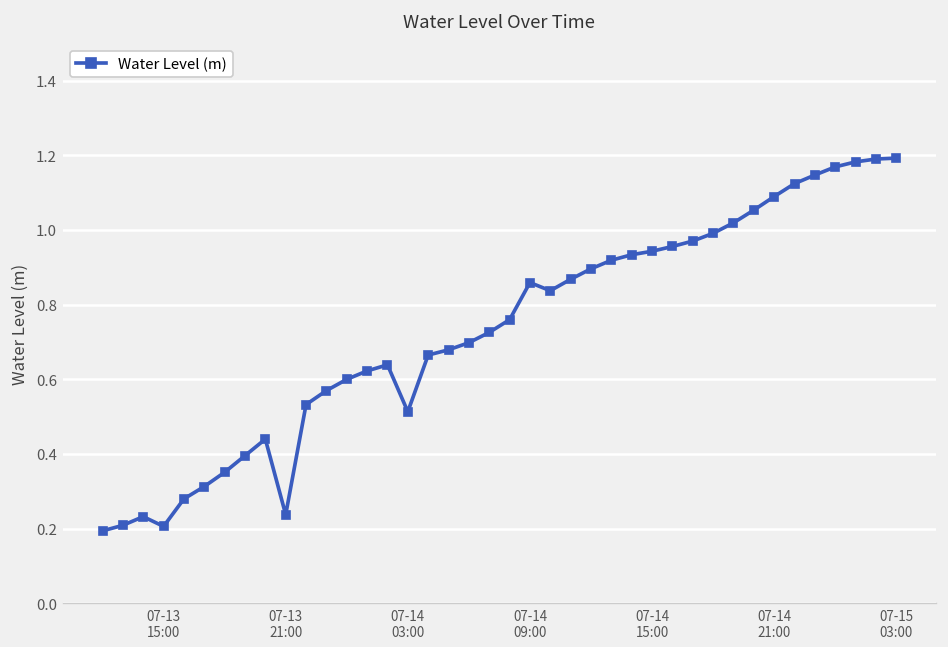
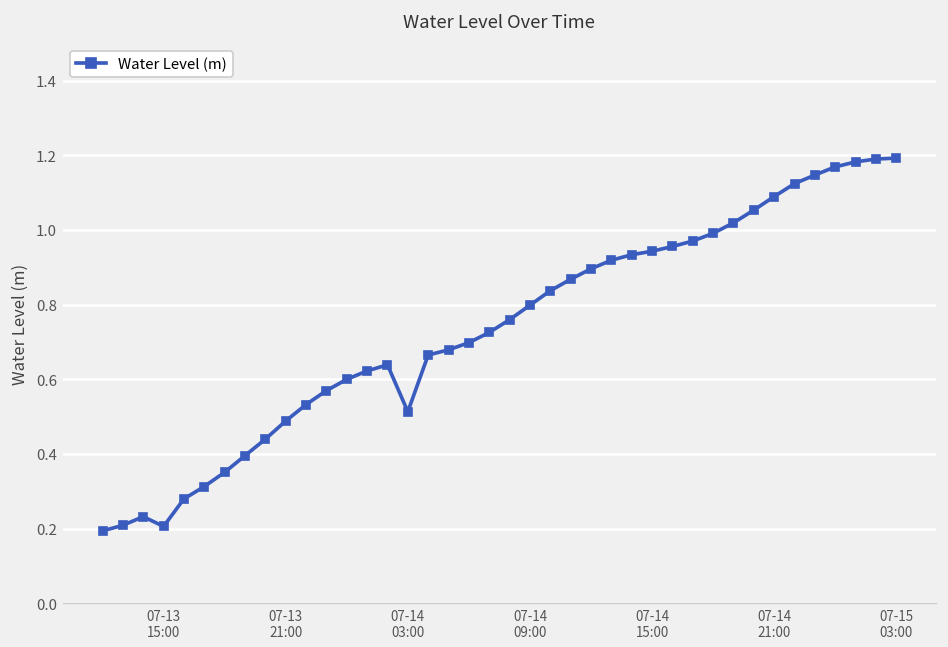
  {
    "07-13 15:00": 0.21,
-   "07-13 21:00": 0.24,
+   "07-13 21:00": 0.49,
    "07-14 03:00": 0.51,
-   "07-14 09:00": 0.86,
+   "07-14 09:00": 0.80,
    "07-14 15:00": 0.94,
    "07-14 21:00": 1.09,
    "07-15 03:00": 1.19
  }
